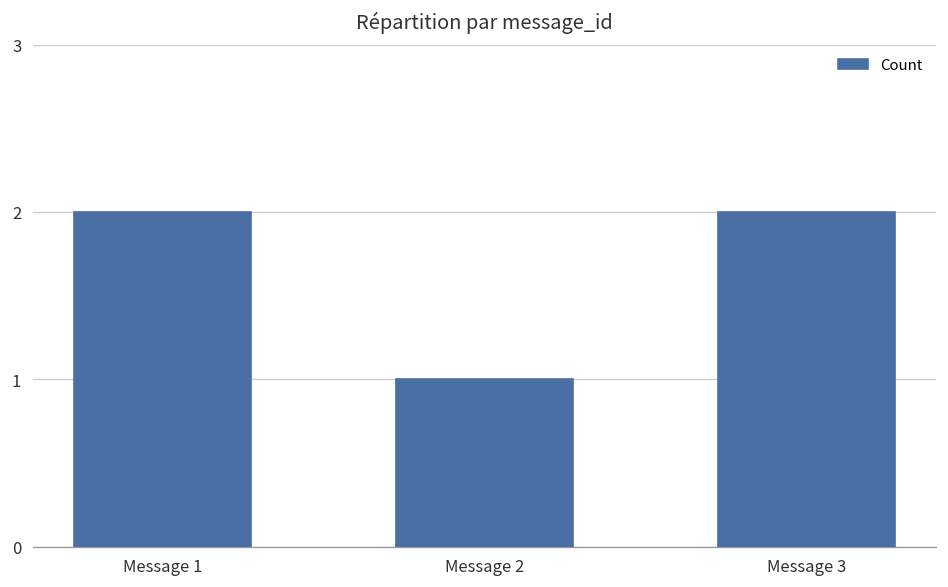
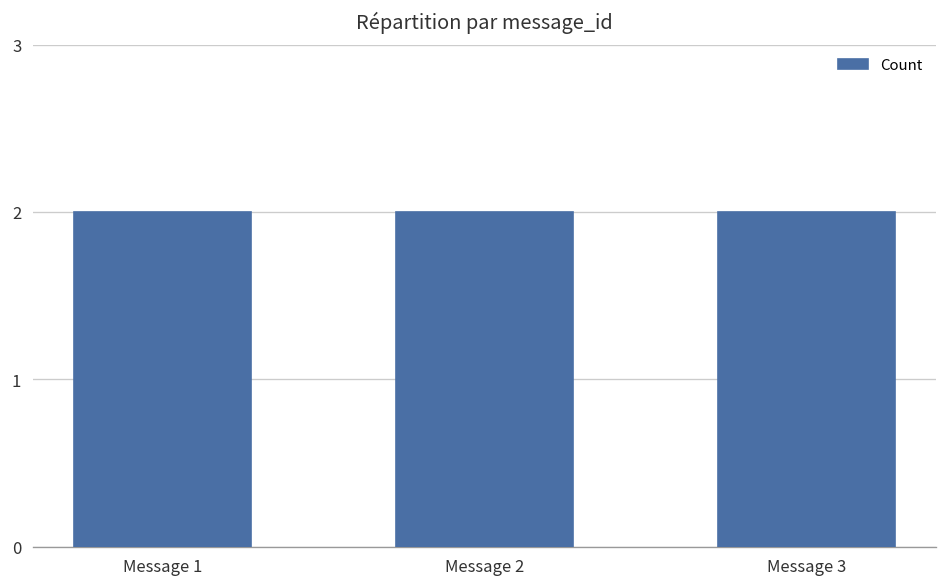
  {
    "Message 1": 2,
-   "Message 2": 1,
+   "Message 2": 2,
    "Message 3": 2
  }
